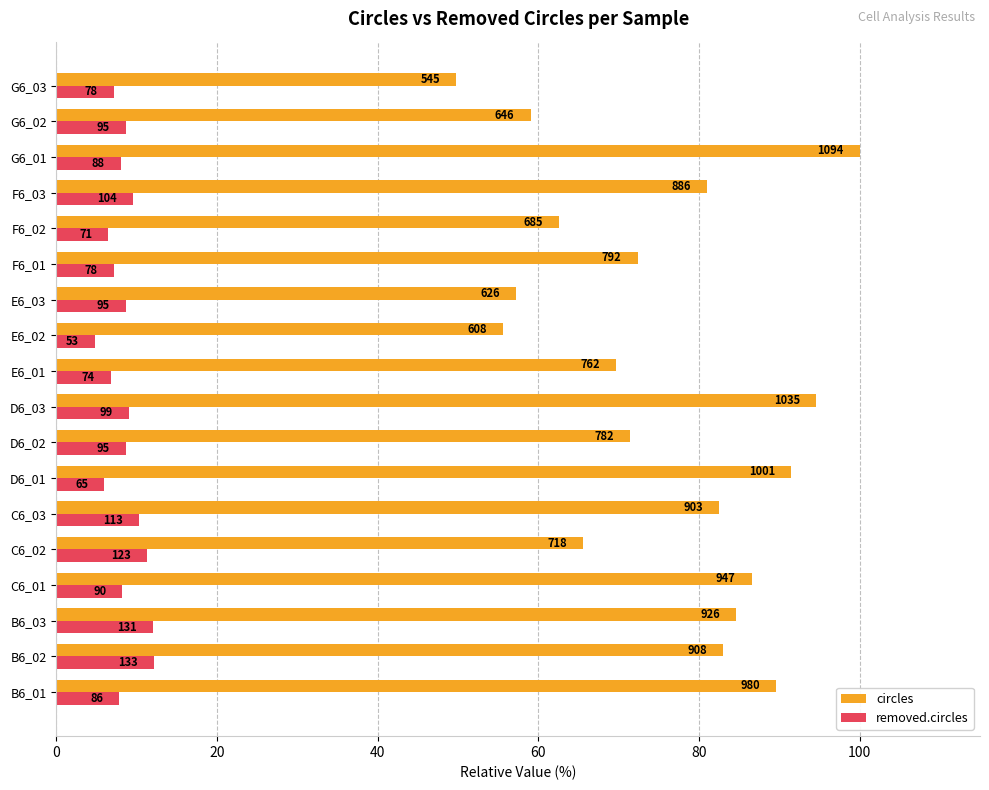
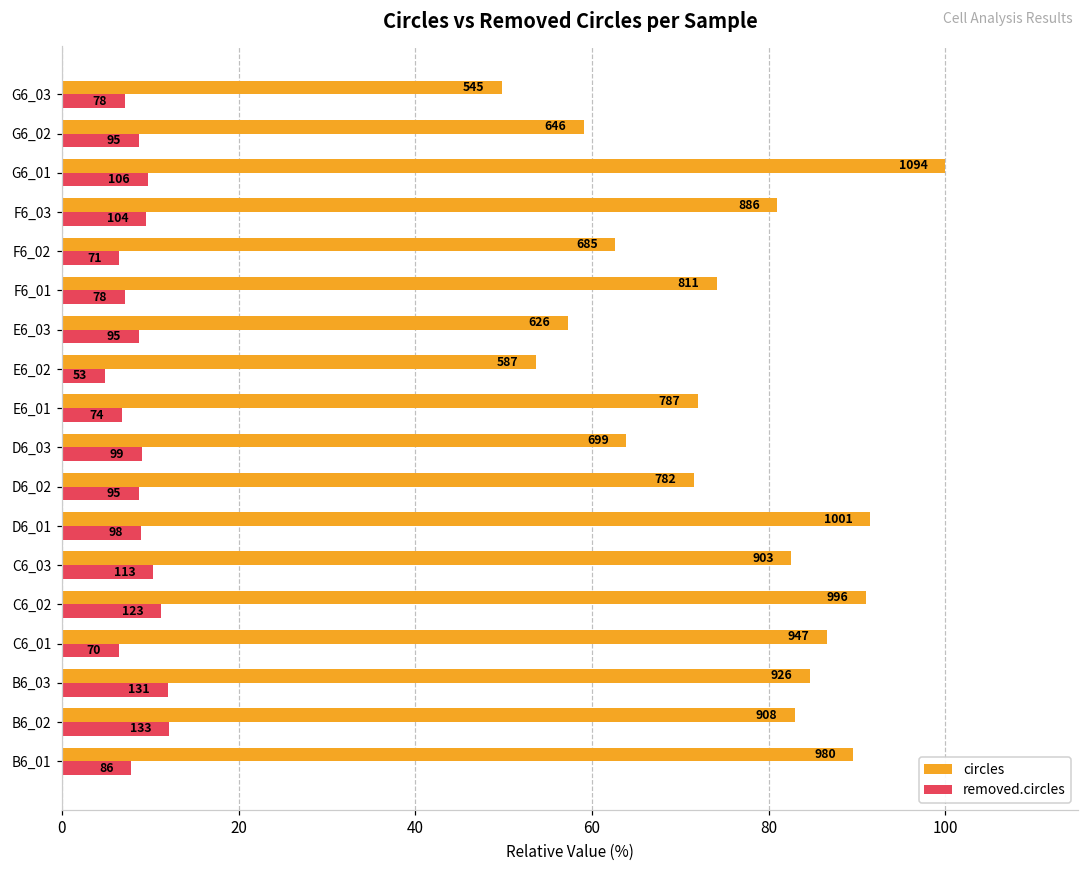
  {
    "circles": {
-     "F6_01": 792,
-     "E6_02": 608,
-     "E6_01": 762,
-     "D6_03": 1035,
-     "C6_02": 718
+     "F6_01": 811,
+     "E6_02": 587,
+     "E6_01": 787,
+     "D6_03": 699,
+     "C6_02": 996
    },
    "removed.circles": {
-     "G6_01": 88,
-     "D6_01": 65,
-     "C6_01": 90
+     "G6_01": 106,
+     "D6_01": 98,
+     "C6_01": 70
    }
  }
